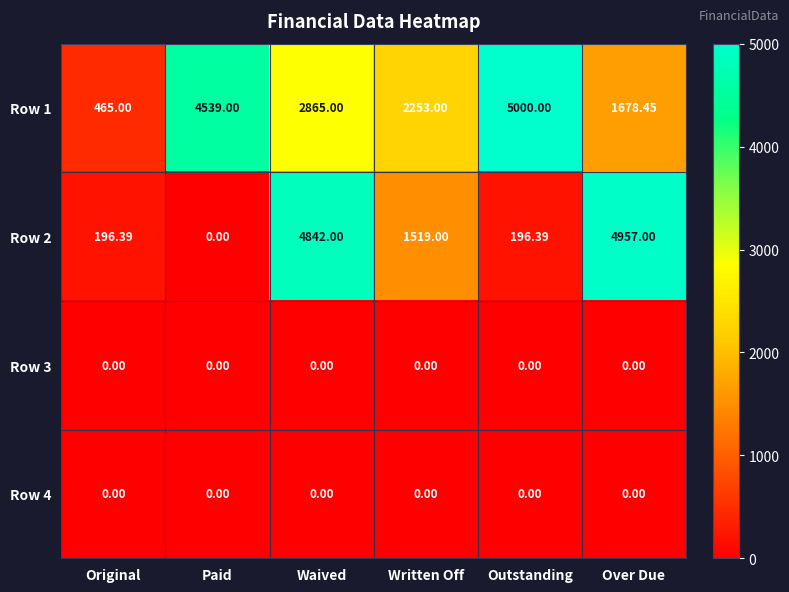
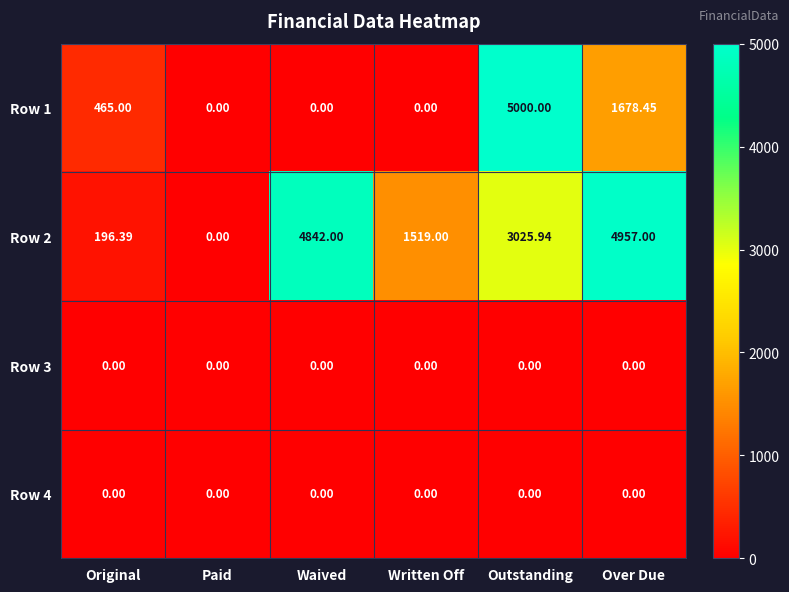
  {
    "Row 1": {
      "Original": 465.00,
-     "Paid": 4539.00,
-     "Waived": 2865.00,
-     "Written Off": 2253.00,
+     "Paid": 0.00,
+     "Waived": 0.00,
+     "Written Off": 0.00,
      "Outstanding": 5000.00,
      "Over Due": 1678.45
    },
    "Row 2": {
      "Original": 196.39,
      "Paid": 0.00,
      "Waived": 4842.00,
      "Written Off": 1519.00,
-     "Outstanding": 196.39,
+     "Outstanding": 3025.94,
      "Over Due": 4957.00
    },
    "Row 3": {
      "Original": 0.00,
      "Paid": 0.00,
      "Waived": 0.00,
      "Written Off": 0.00,
      "Outstanding": 0.00,
      "Over Due": 0.00
    },
    "Row 4": {
      "Original": 0.00,
      "Paid": 0.00,
      "Waived": 0.00,
      "Written Off": 0.00,
      "Outstanding": 0.00,
      "Over Due": 0.00
    }
  }
